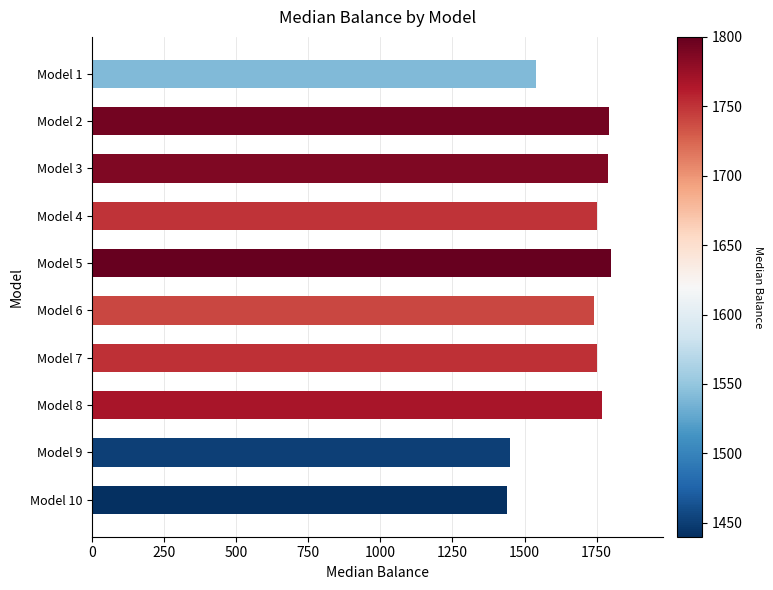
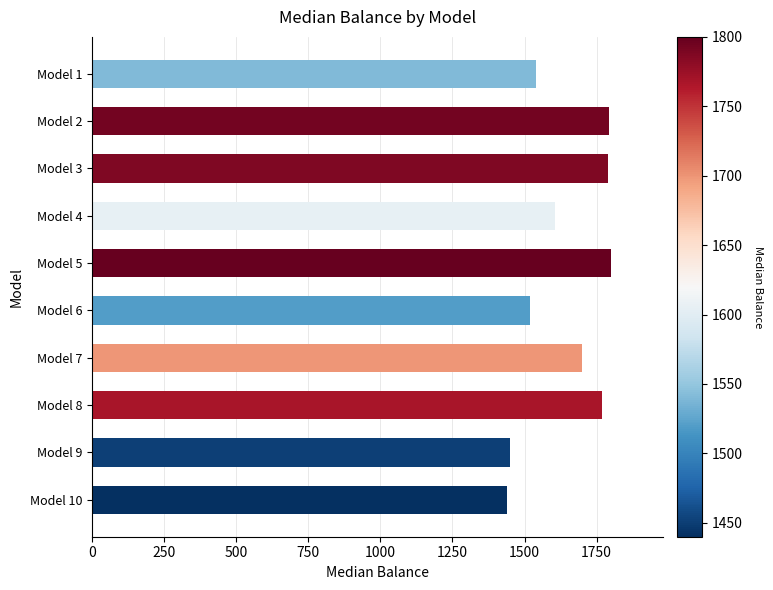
  {
    "Model 1": 1540,
    "Model 2": 1790,
    "Model 3": 1790,
-   "Model 4": 1750,
+   "Model 4": 1610,
    "Model 5": 1800,
-   "Model 6": 1740,
-   "Model 7": 1750,
+   "Model 6": 1520,
+   "Model 7": 1700,
    "Model 8": 1770,
    "Model 9": 1450,
    "Model 10": 1440
  }
